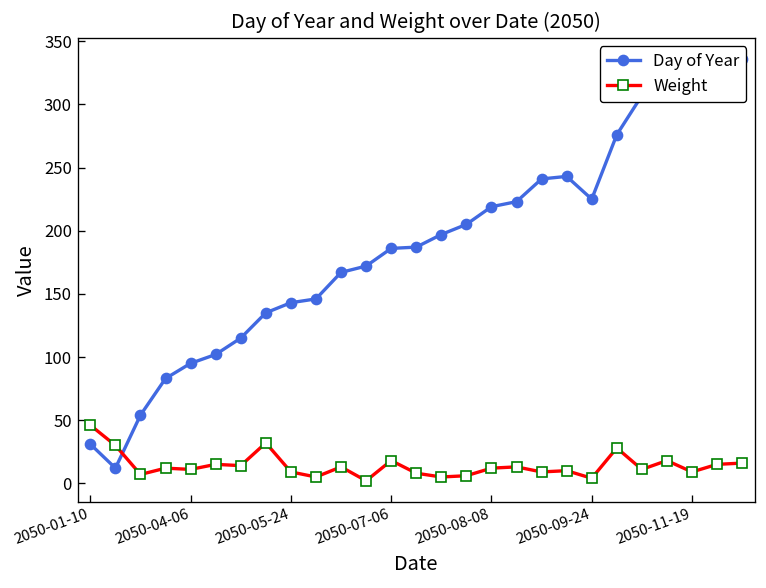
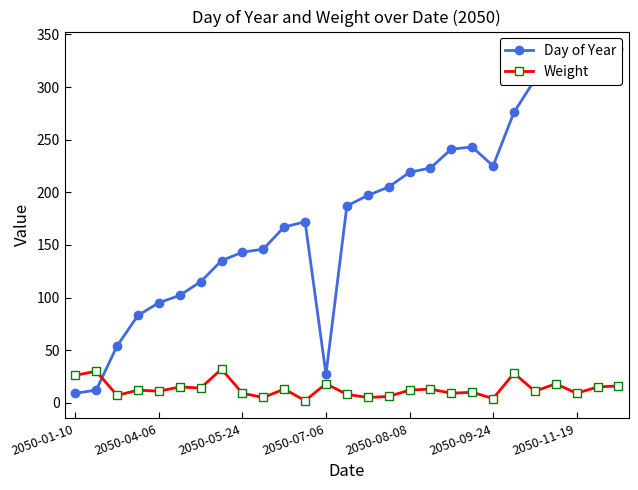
  {
    "Day of Year": {
-     "2050-01-10": 31,
+     "2050-01-10": 9,
      "2050-04-06": 95,
      "2050-05-24": 143,
-     "2050-07-06": 186,
+     "2050-07-06": 27,
      "2050-08-08": 219,
      "2050-09-24": 225
    },
    "Weight": {
-     "2050-01-10": 46,
+     "2050-01-10": 26,
      "2050-04-06": 11,
      "2050-05-24": 9,
      "2050-07-06": 18,
      "2050-08-08": 12,
      "2050-09-24": 4,
      "2050-11-19": 9
    }
  }
